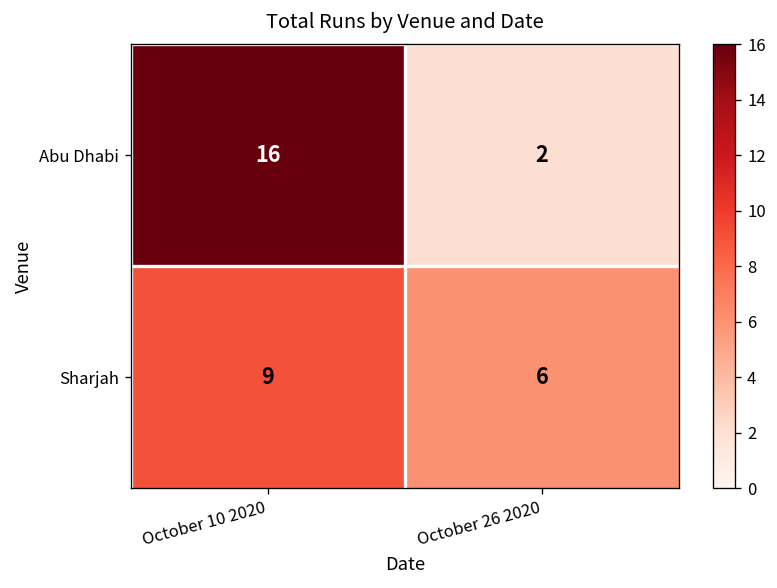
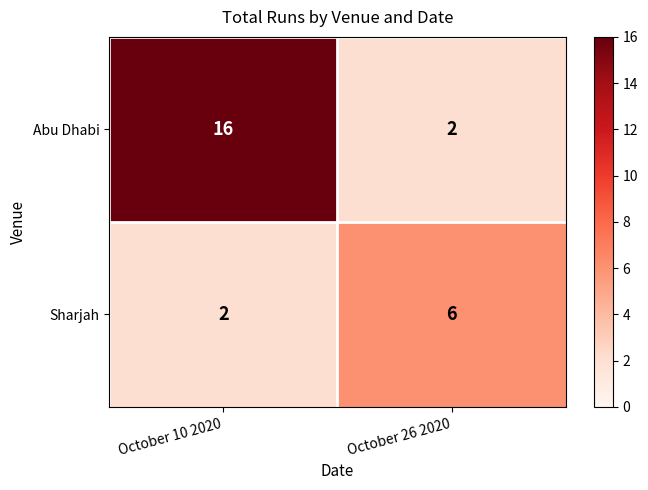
  {
    "Abu Dhabi": {
      "October 10 2020": 16,
      "October 26 2020": 2
    },
    "Sharjah": {
-     "October 10 2020": 9,
+     "October 10 2020": 2,
      "October 26 2020": 6
    }
  }
